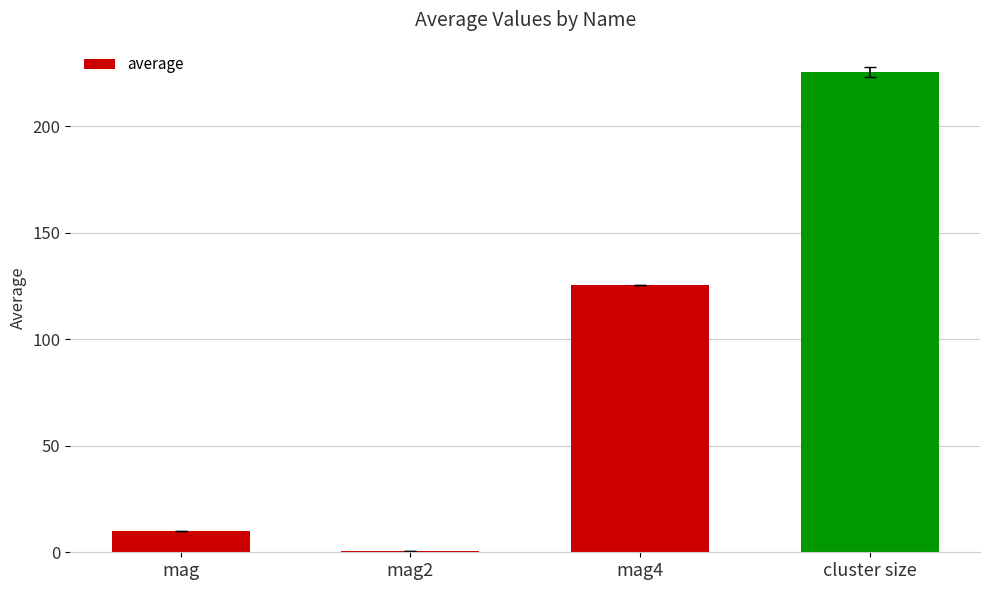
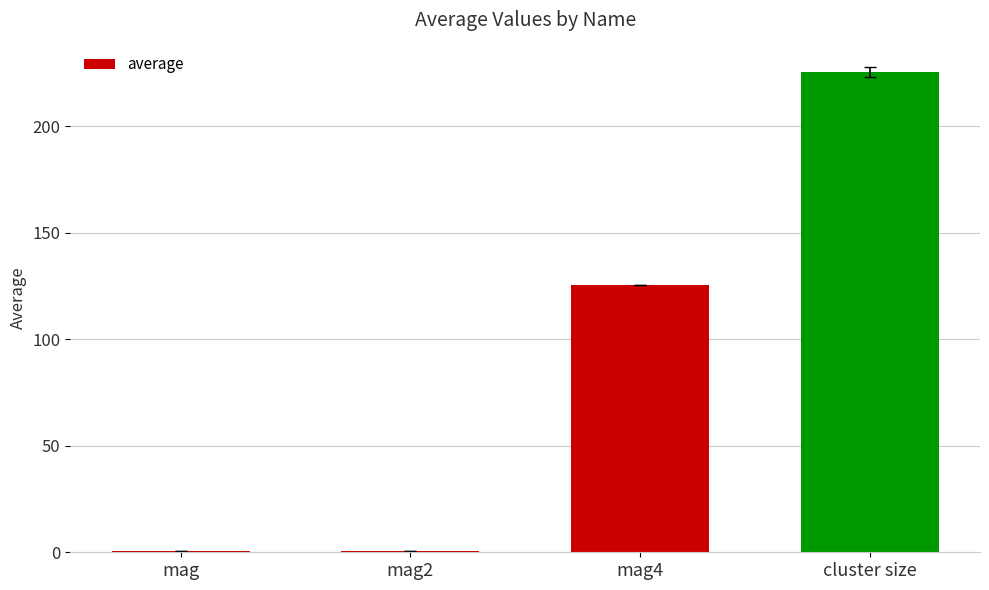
  {
    "average": {
-     "mag": 10,
+     "mag": 1,
      "mag4": 125,
      "cluster size": 226
    }
  }
